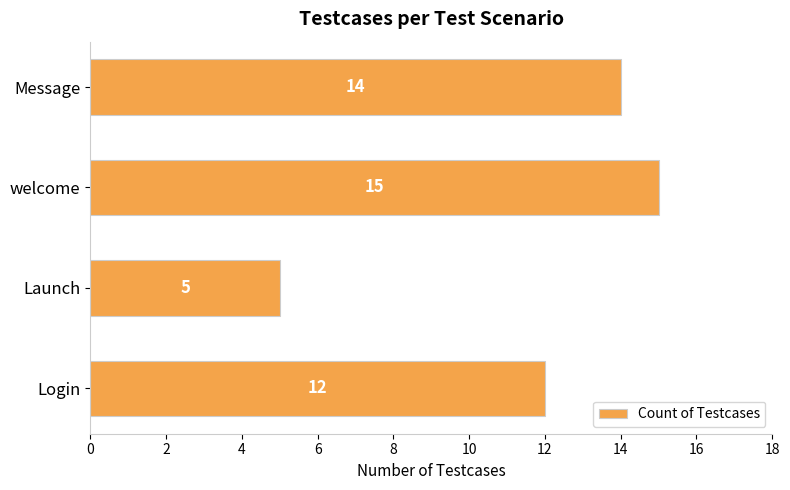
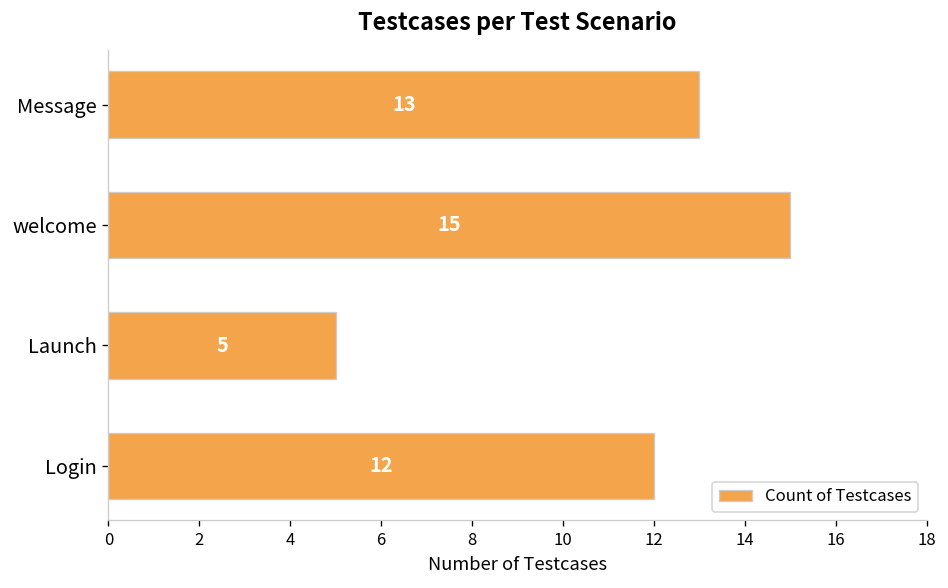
  {
-   "Message": 14,
+   "Message": 13,
    "welcome": 15,
    "Launch": 5,
    "Login": 12
  }
